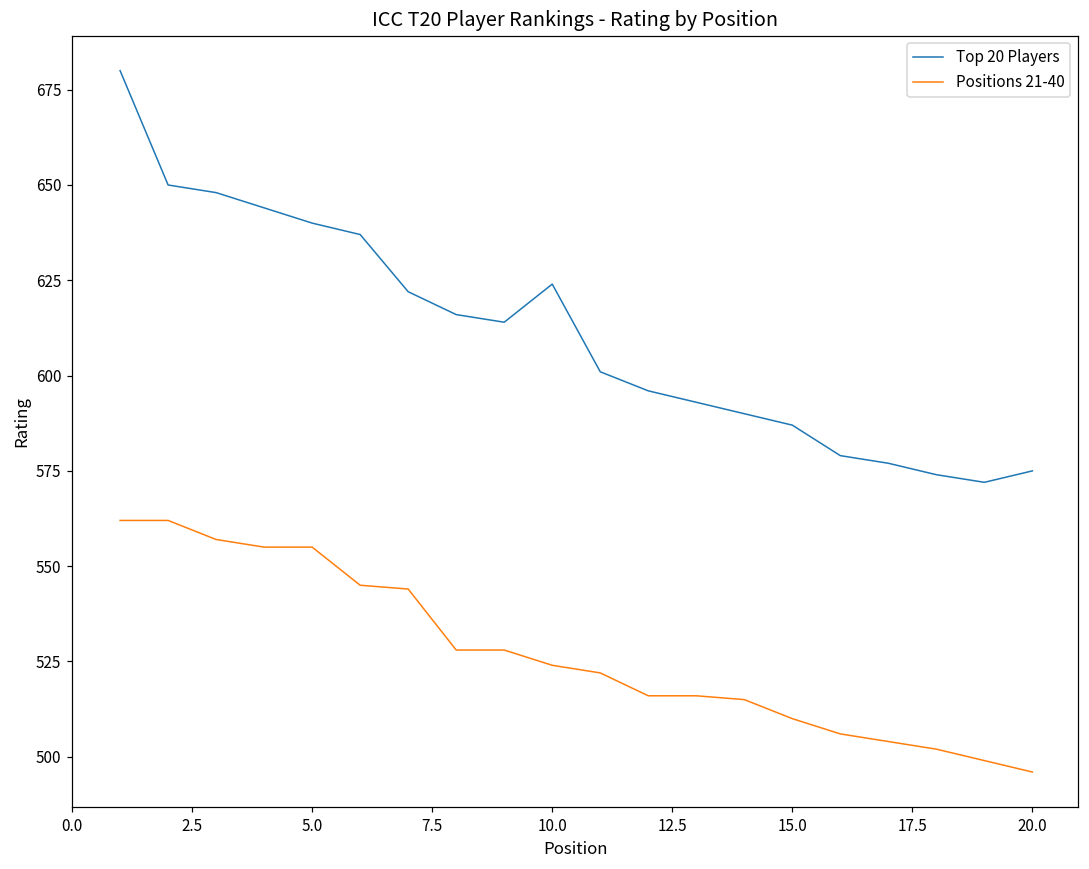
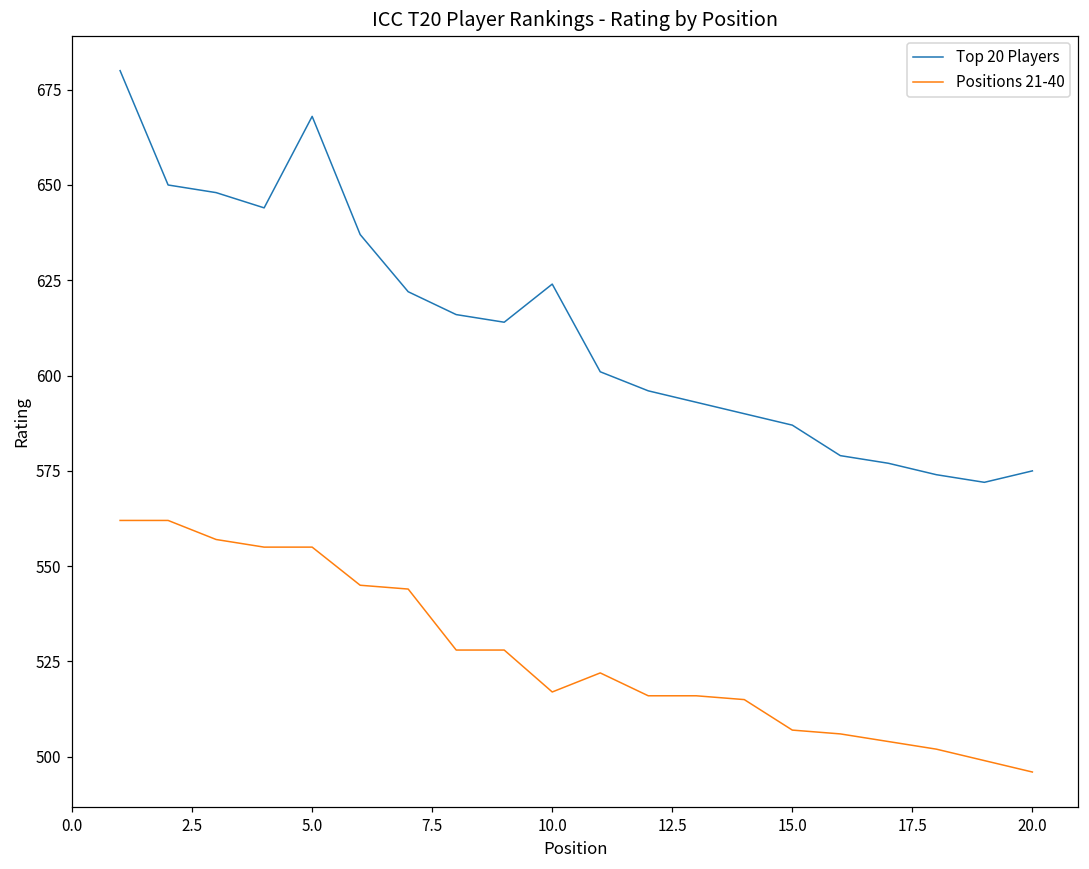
  {
    "Top 20 Players": {
-     "5.0": 640,
+     "5.0": 668,
      "10.0": 624,
      "15.0": 587,
      "20.0": 575
    },
    "Positions 21-40": {
      "5.0": 555,
-     "10.0": 524,
-     "15.0": 510,
+     "10.0": 517,
+     "15.0": 507,
      "20.0": 496
    }
  }
